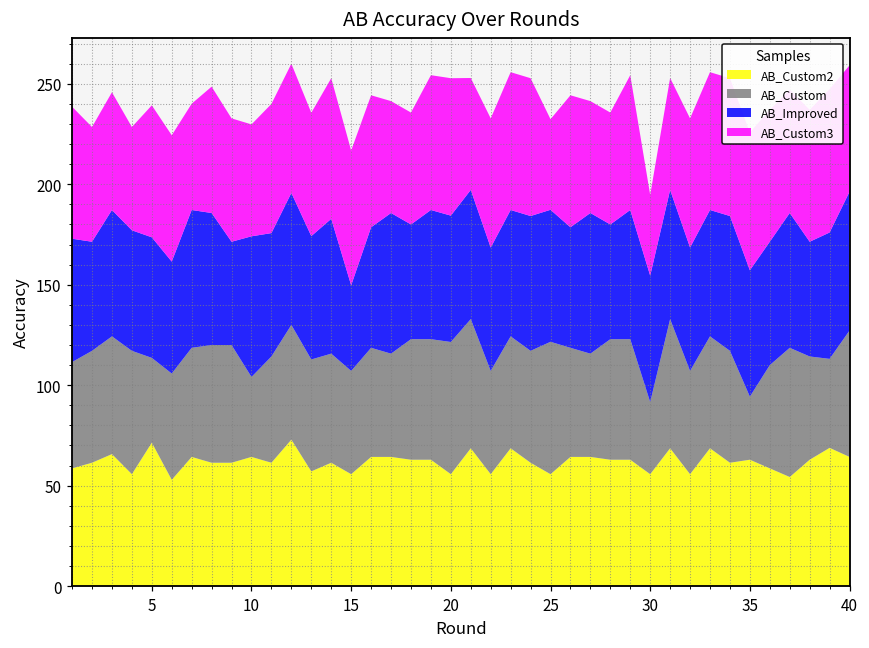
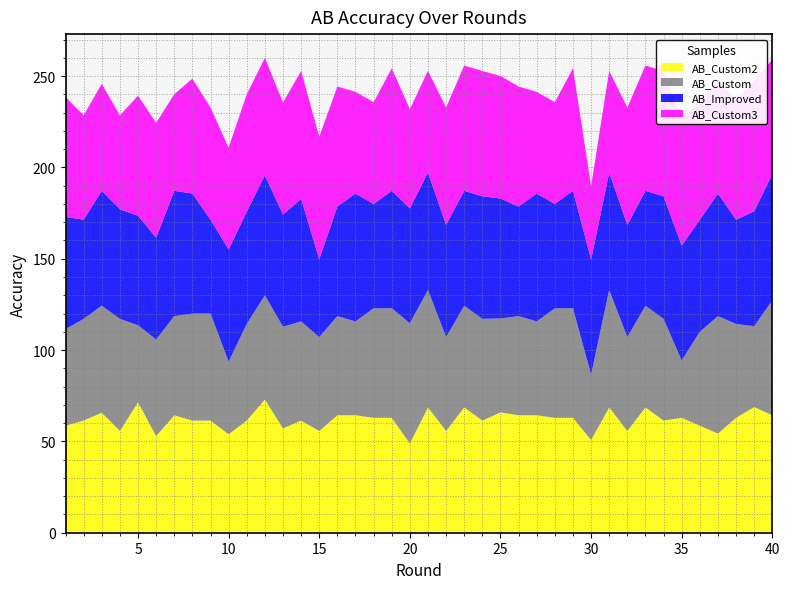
  {
    "AB_Custom2": {
      "5": 71,
-     "10": 64,
+     "10": 54,
      "15": 56,
-     "20": 56,
-     "25": 56,
-     "30": 56,
+     "20": 49,
+     "25": 66,
+     "30": 51,
      "35": 63,
      "40": 64
    },
    "AB_Custom": {
      "5": 42,
      "10": 40,
      "15": 51,
      "20": 66,
-     "25": 66,
+     "25": 51,
      "30": 36,
      "35": 31,
      "40": 63
    },
    "AB_Improved": {
      "5": 60,
-     "10": 70,
+     "10": 61,
      "15": 43,
      "20": 63,
      "25": 66,
      "30": 63,
      "35": 63,
      "40": 69
    },
    "AB_Custom3": {
      "5": 66,
      "10": 56,
      "15": 67,
-     "20": 68,
-     "25": 45,
+     "20": 54,
+     "25": 67,
      "30": 40,
      "40": 63
    }
  }
